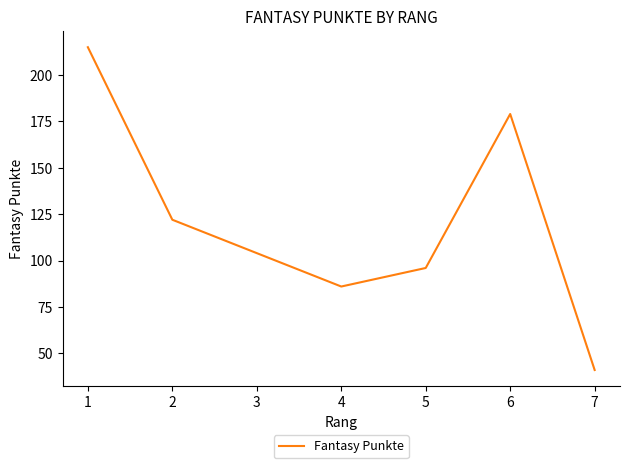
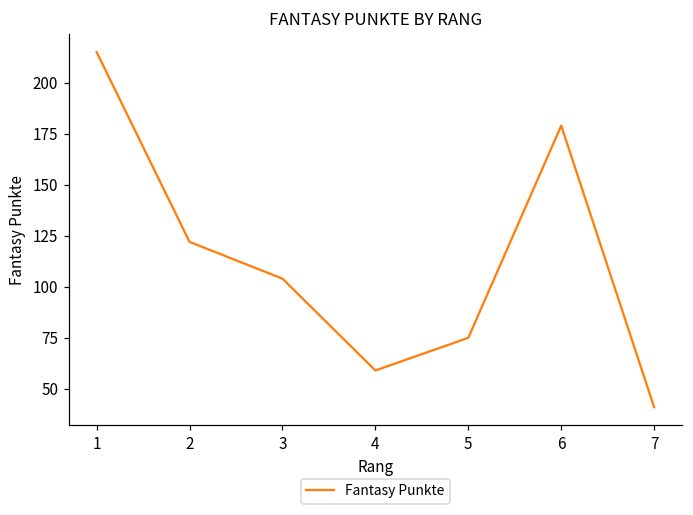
  {
    "1": 215,
    "2": 122,
    "3": 104,
-   "4": 86,
-   "5": 96,
+   "4": 59,
+   "5": 75,
    "6": 179,
    "7": 41
  }
